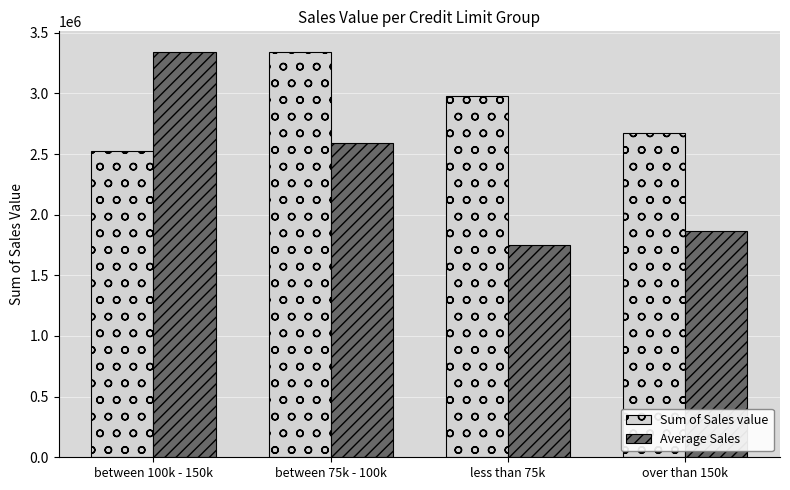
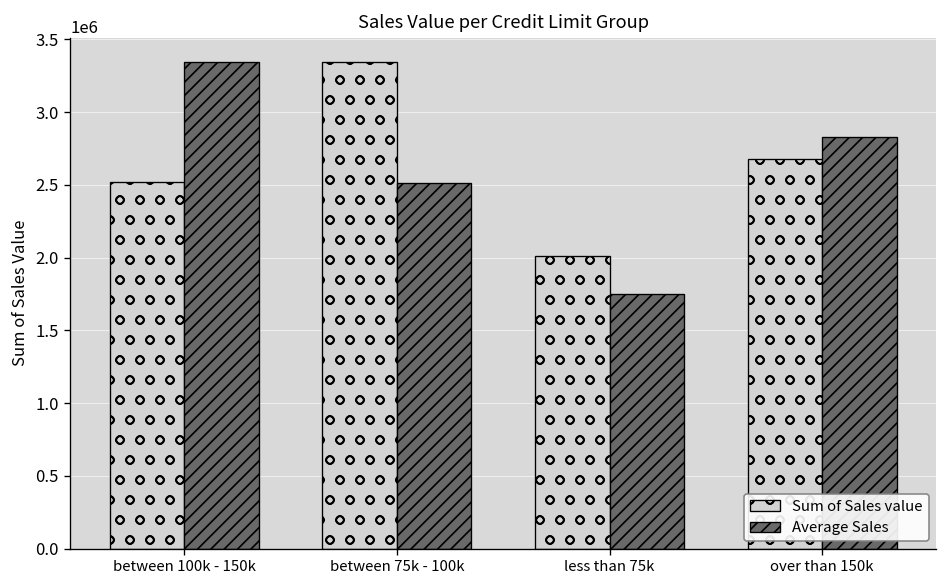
  {
    "Sum of Sales value": {
      "between 100k - 150k": 2520000,
      "between 75k - 100k": 3340000,
-     "less than 75k": 2980000,
+     "less than 75k": 2010000,
      "over than 150k": 2680000
    },
    "Average Sales": {
      "between 100k - 150k": 3340000,
-     "between 75k - 100k": 2590000,
+     "between 75k - 100k": 2510000,
      "less than 75k": 1750000,
-     "over than 150k": 1860000
+     "over than 150k": 2830000
    }
  }
